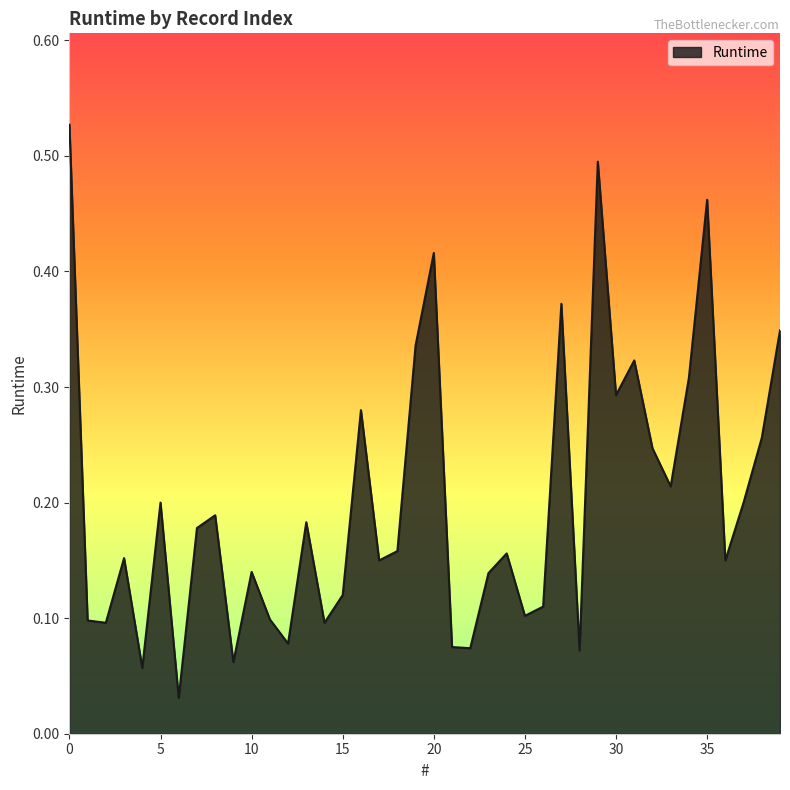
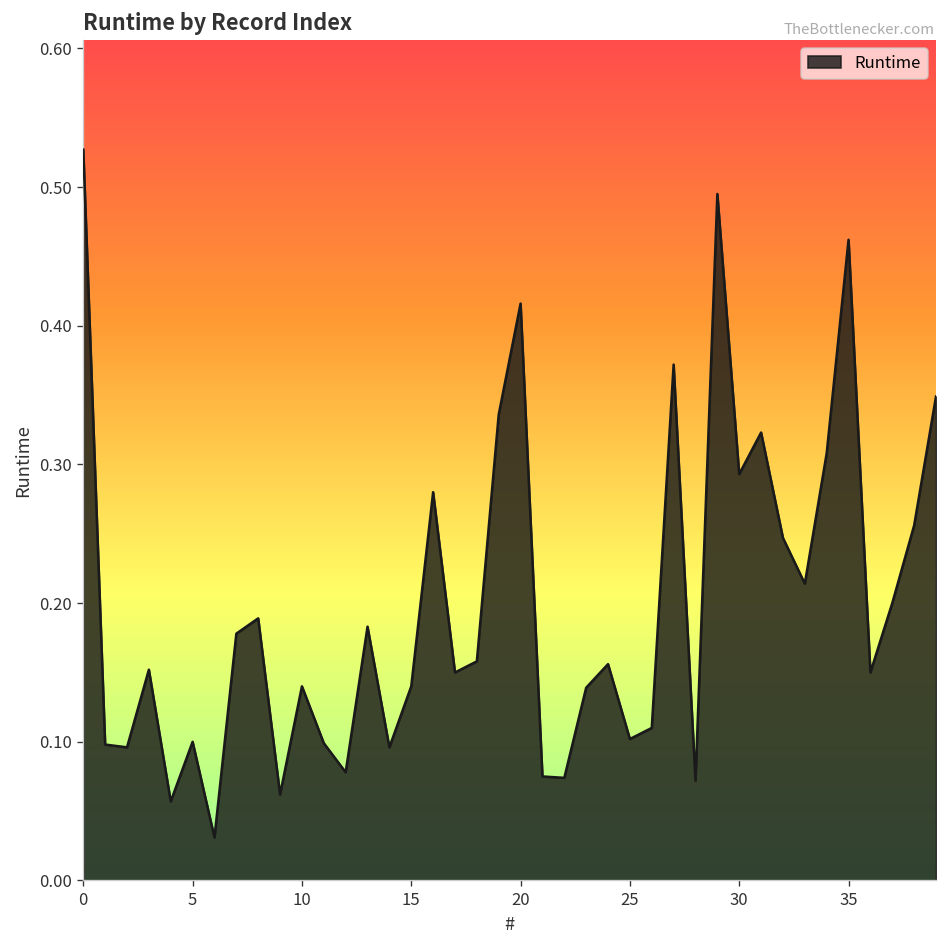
  {
    "0": 0.527,
-   "5": 0.2,
+   "5": 0.1,
    "10": 0.14,
-   "15": 0.12,
+   "15": 0.14,
    "20": 0.416,
    "25": 0.10,
    "30": 0.293,
    "35": 0.46
  }
